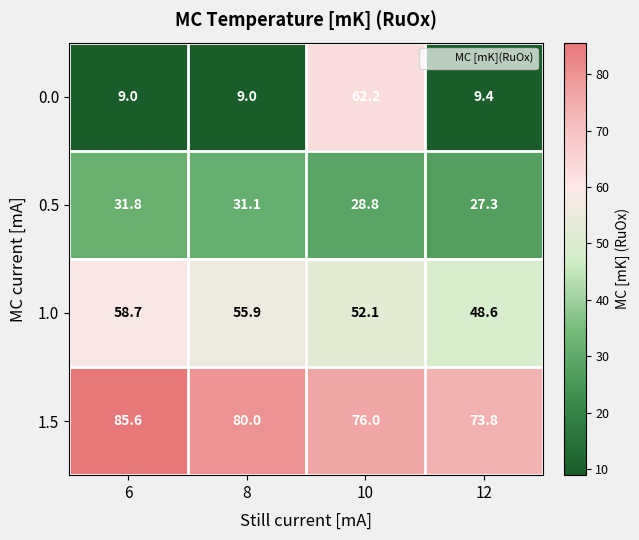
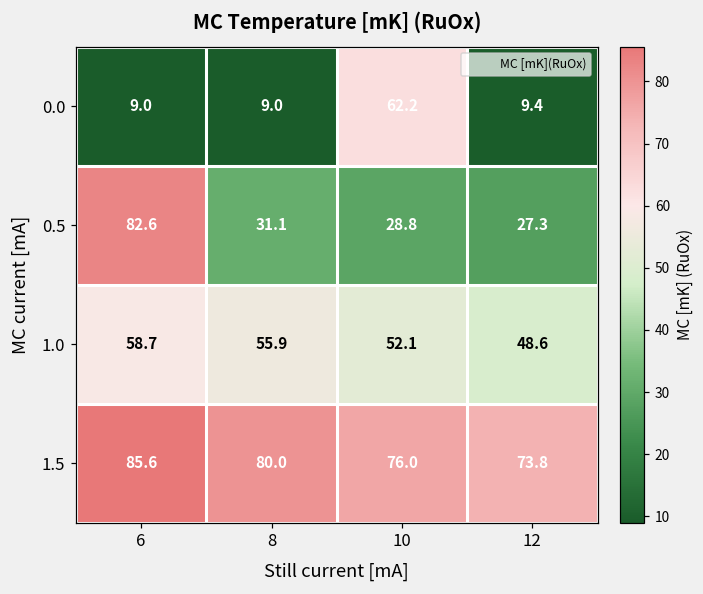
  {
    "0.0": {
      "6": 9.0,
      "8": 9.0,
      "12": 9.4
    },
    "0.5": {
-     "6": 31.8,
+     "6": 82.6,
      "8": 31.1,
      "10": 28.8,
      "12": 27.3
    },
    "1.0": {
      "6": 58.7,
      "8": 55.9,
      "10": 52.1,
      "12": 48.6
    },
    "1.5": {
      "6": 85.6,
      "8": 80.0,
      "10": 76.0,
      "12": 73.8
    }
  }
